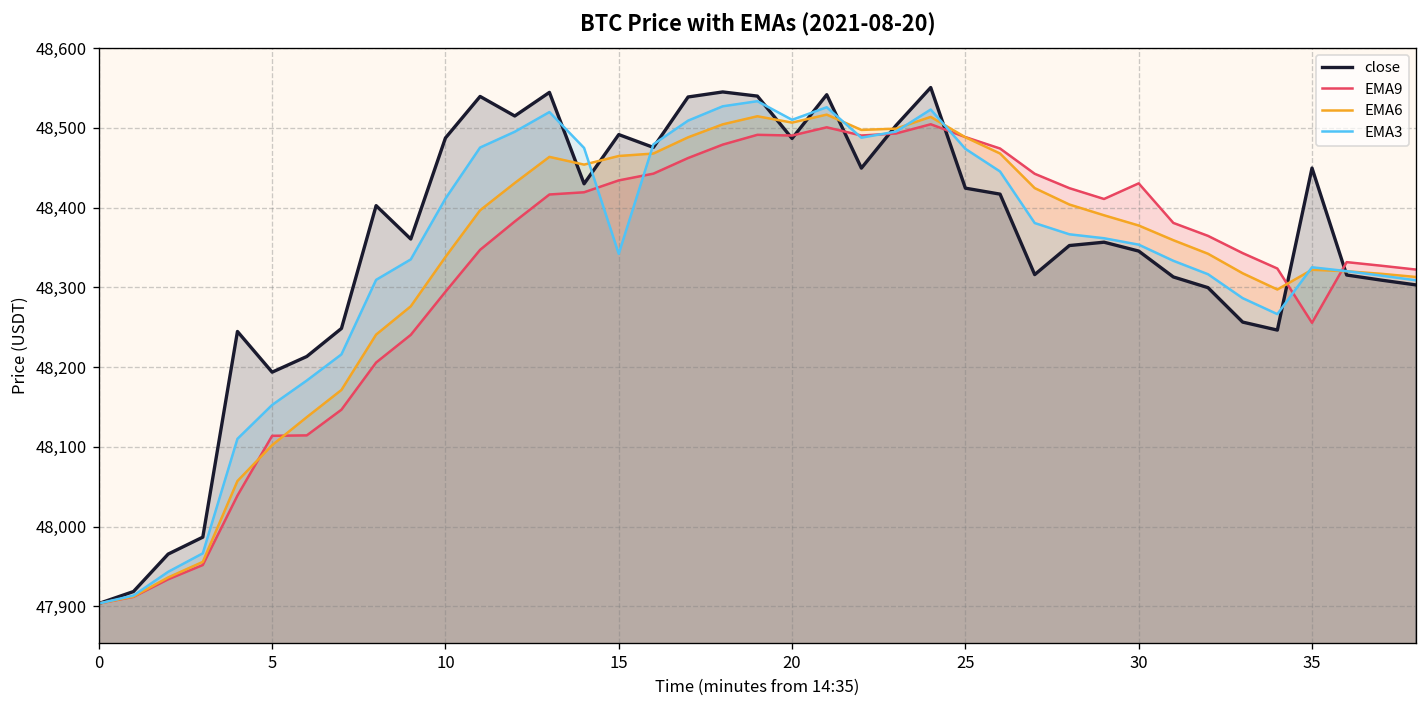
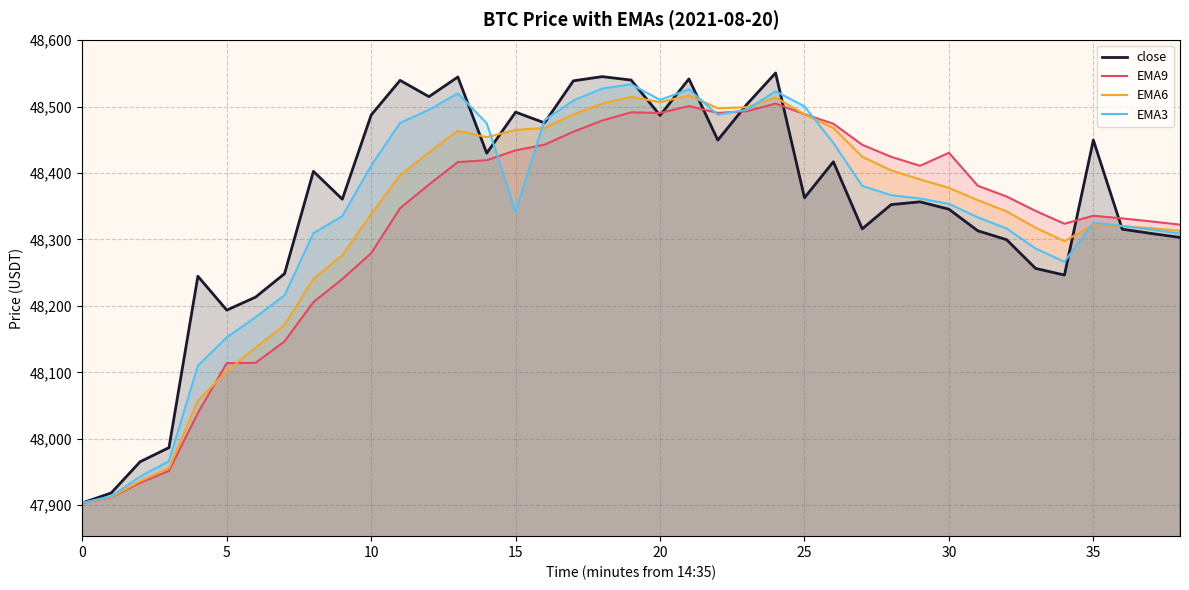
  {
    "close": {
      "5": "48,190",
      "10": "48,490",
      "15": "48,490",
-     "25": "48,420",
+     "25": "48,360",
      "30": "48,350",
      "35": "48,450"
    },
    "EMA9": {
      "5": "48,110",
-     "10": "48,290",
+     "10": "48,280",
      "15": "48,430",
      "30": "48,430",
-     "35": "48,260"
+     "35": "48,340"
    },
    "EMA6": {
      "5": "48,100",
      "10": "48,340",
      "15": "48,460",
      "30": "48,380"
    },
    "EMA3": {
      "5": "48,150",
      "10": "48,410",
      "15": "48,340",
-     "25": "48,470",
+     "25": "48,500",
      "30": "48,350"
    }
  }
